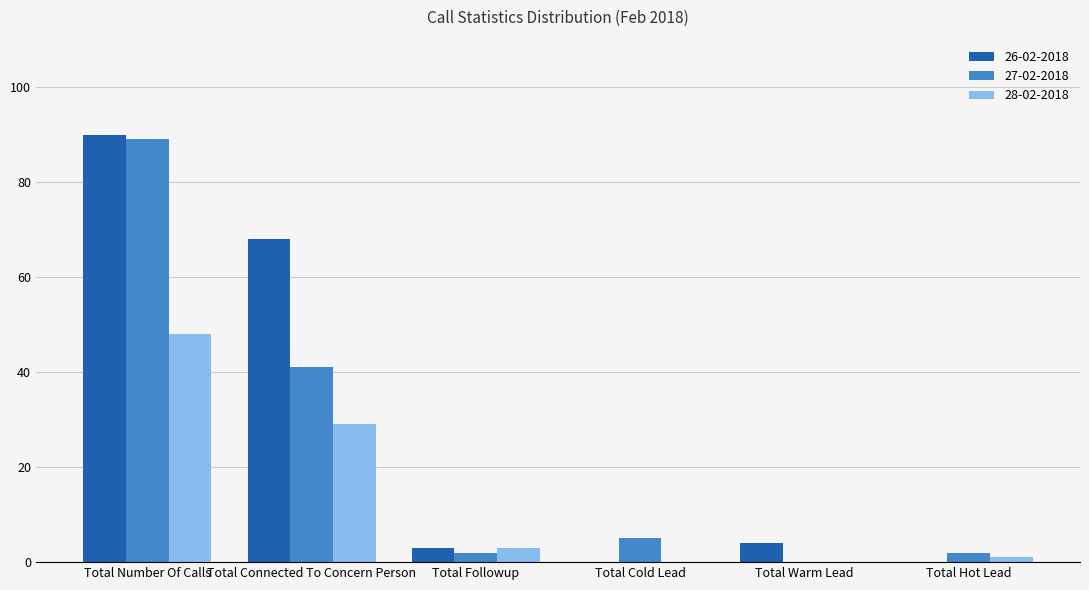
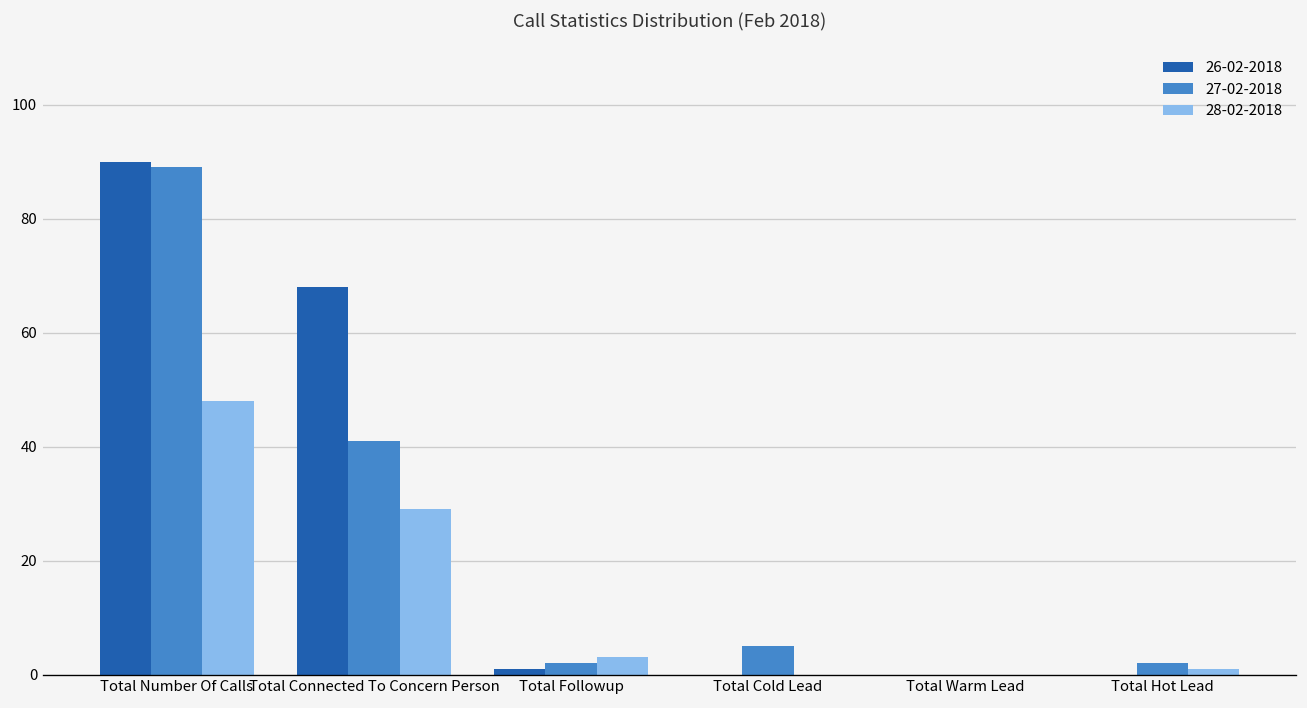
  {
    "26-02-2018": {
      "Total Number Of Calls": 90,
      "Total Connected To Concern Person": 68,
-     "Total Followup": 3,
+     "Total Followup": 1,
      "Total Cold Lead": 0,
-     "Total Warm Lead": 4,
+     "Total Warm Lead": 0,
      "Total Hot Lead": 0
    },
    "27-02-2018": {
      "Total Number Of Calls": 89,
      "Total Connected To Concern Person": 41,
      "Total Followup": 2,
      "Total Cold Lead": 5,
      "Total Warm Lead": 0,
      "Total Hot Lead": 2
    },
    "28-02-2018": {
      "Total Number Of Calls": 48,
      "Total Connected To Concern Person": 29,
      "Total Followup": 3,
      "Total Cold Lead": 0,
      "Total Warm Lead": 0,
      "Total Hot Lead": 1
    }
  }
